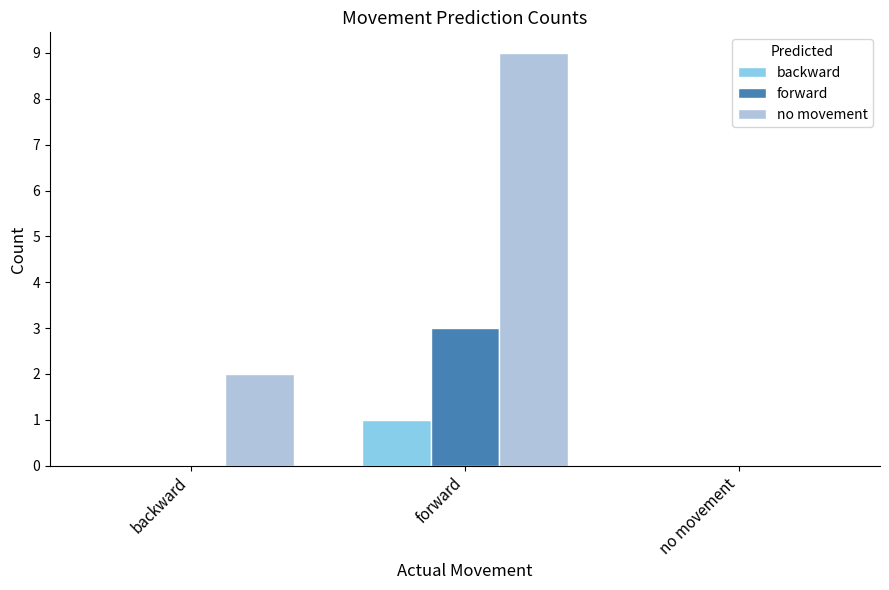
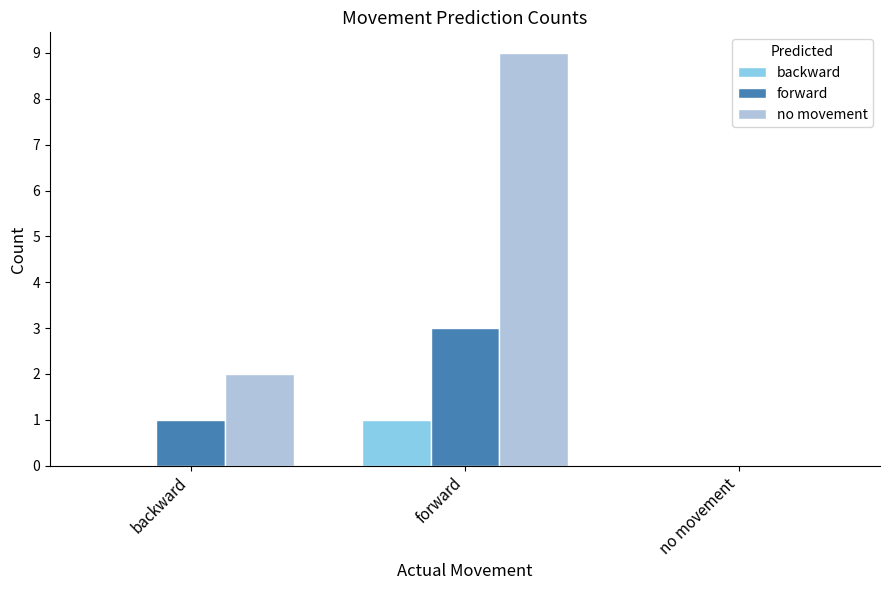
  {
    "forward": {
-     "backward": 0,
+     "backward": 1,
      "forward": 3,
      "no movement": 0
    }
  }
